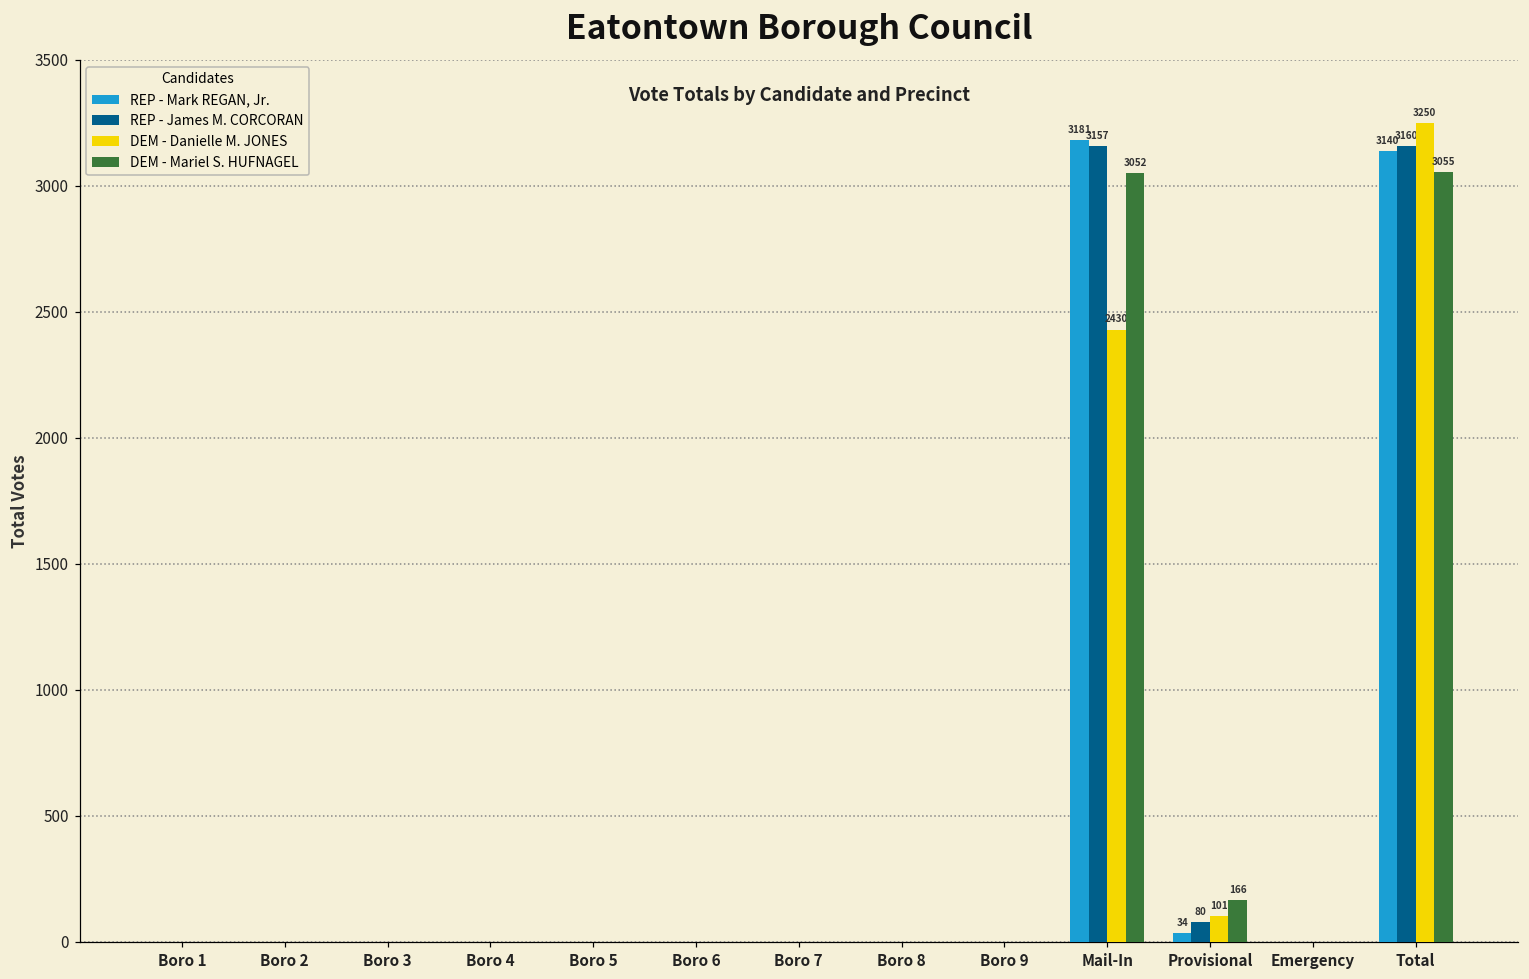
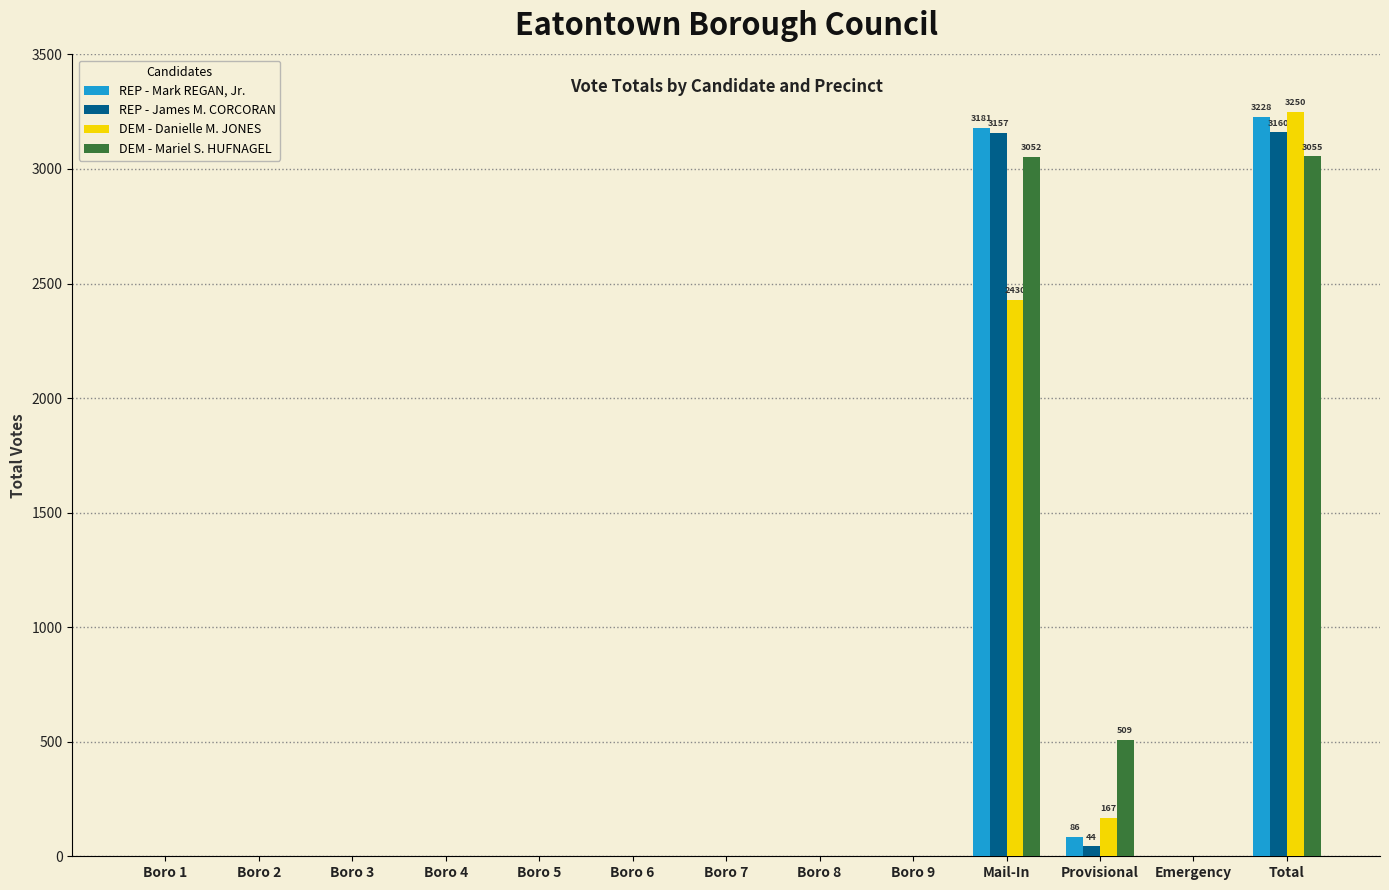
  {
    "REP - Mark REGAN, Jr.": {
      "Mail-In": 3181,
-     "Provisional": 34,
-     "Total": 3140
+     "Provisional": 86,
+     "Total": 3228
    },
    "REP - James M. CORCORAN": {
      "Mail-In": 3157,
-     "Provisional": 80,
+     "Provisional": 44,
      "Total": 3160
    },
    "DEM - Danielle M. JONES": {
      "Mail-In": 2430,
-     "Provisional": 101,
+     "Provisional": 167,
      "Total": 3250
    },
    "DEM - Mariel S. HUFNAGEL": {
      "Mail-In": 3052,
-     "Provisional": 166,
+     "Provisional": 509,
      "Total": 3055
    }
  }
